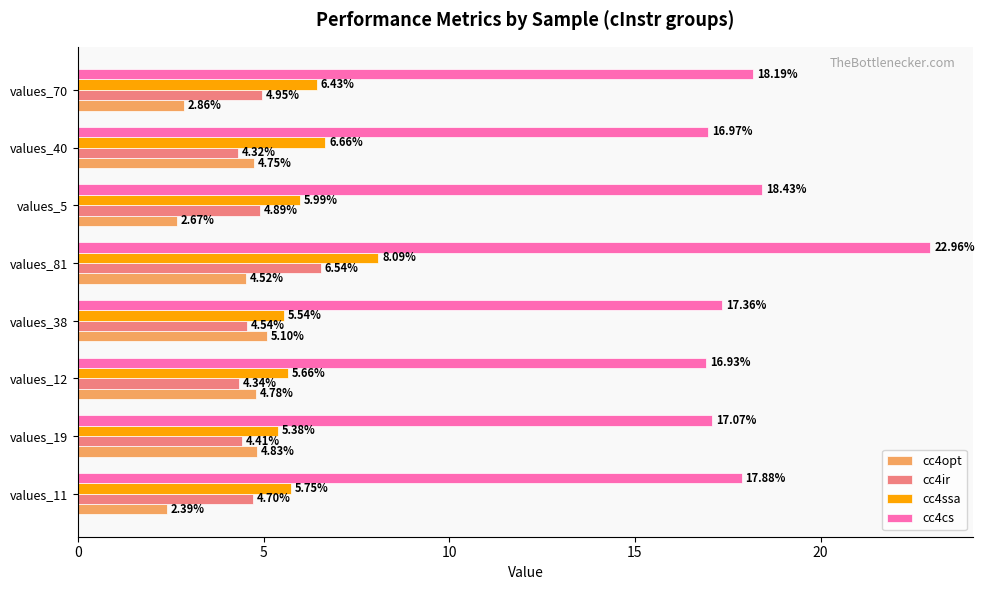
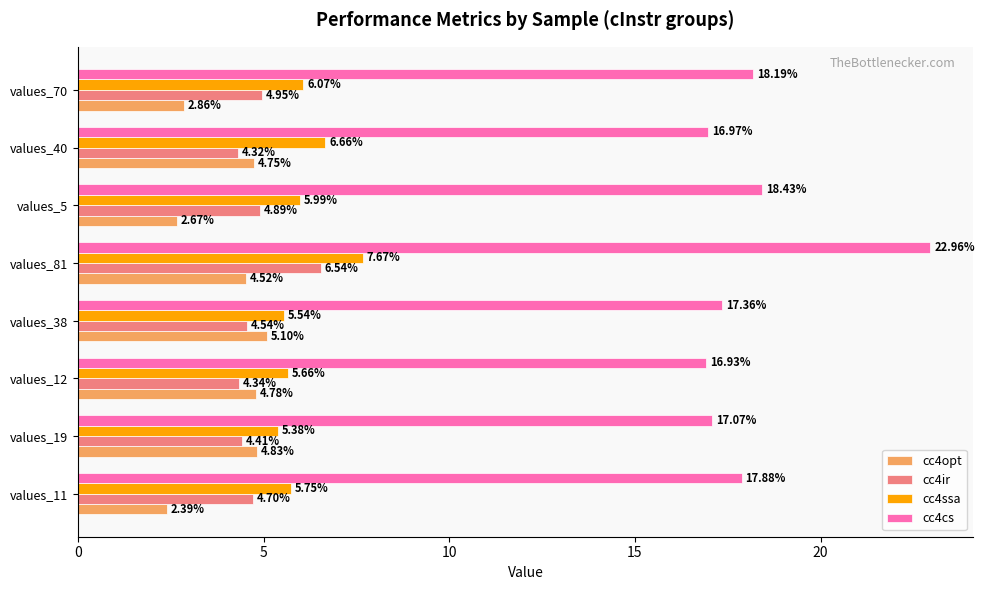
  {
    "cc4ssa": {
-     "values_70": "6.43%",
+     "values_70": "6.07%",
      "values_40": "6.66%",
      "values_5": "5.99%",
-     "values_81": "8.09%",
+     "values_81": "7.67%",
      "values_38": "5.54%",
      "values_12": "5.66%",
      "values_19": "5.38%",
      "values_11": "5.75%"
    }
  }
